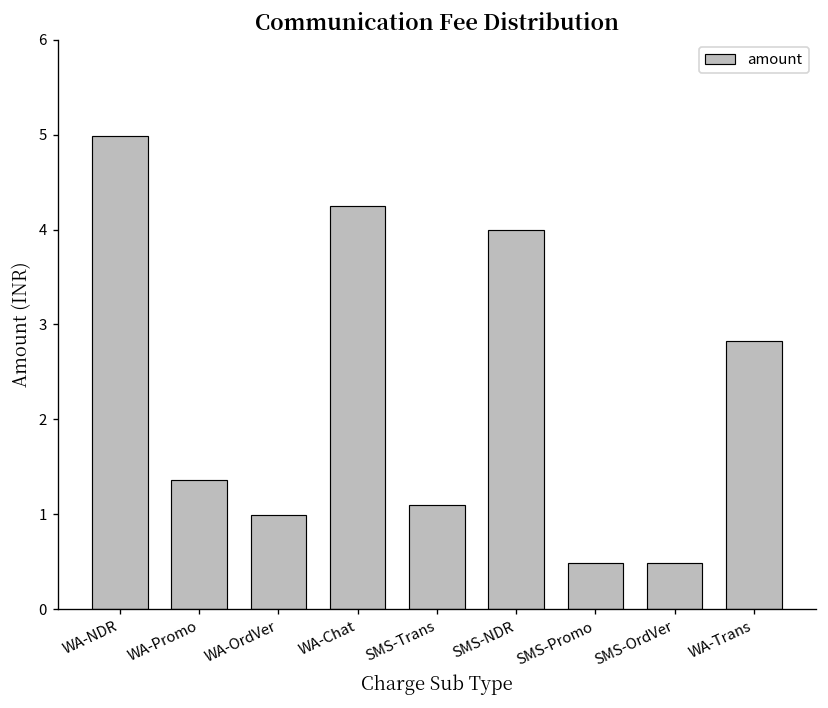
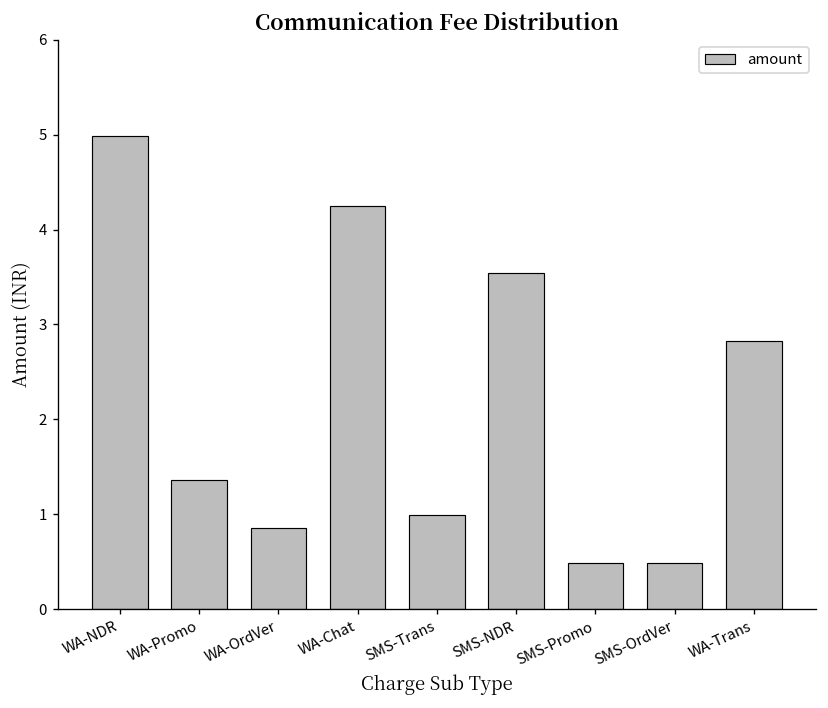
  {
    "WA-NDR": 5.0,
    "WA-Promo": 1.4,
-   "WA-OrdVer": 1.0,
+   "WA-OrdVer": 0.9,
    "WA-Chat": 4.3,
-   "SMS-Trans": 1.1,
-   "SMS-NDR": 4.0,
+   "SMS-Trans": 1.0,
+   "SMS-NDR": 3.5,
    "SMS-Promo": 0.5,
    "SMS-OrdVer": 0.5,
    "WA-Trans": 2.8
  }
